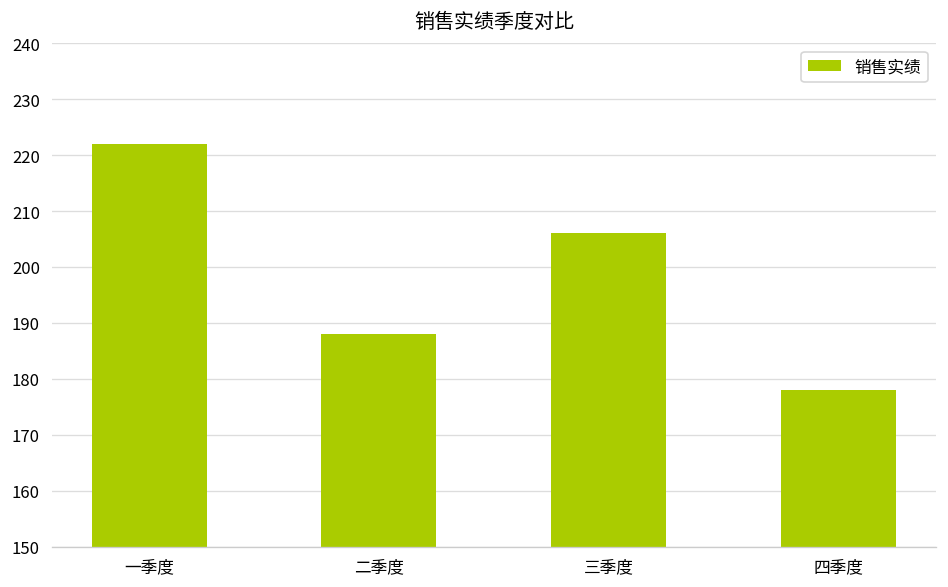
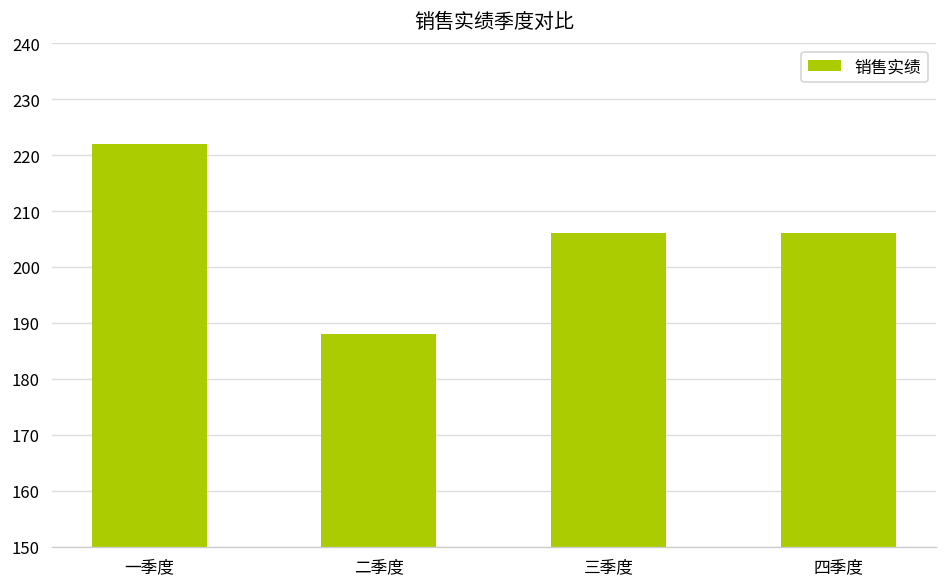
  {
    "一季度": 222,
    "二季度": 188,
    "三季度": 206,
-   "四季度": 178
+   "四季度": 206
  }
